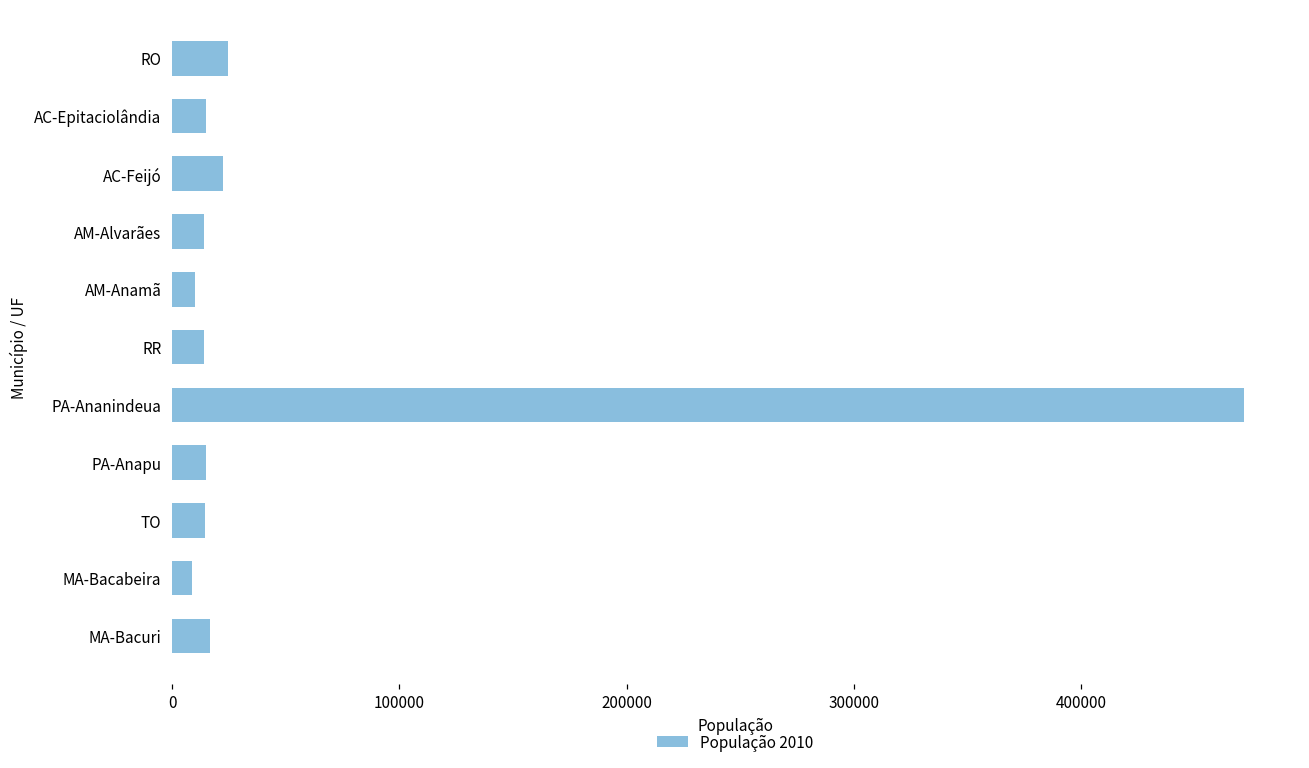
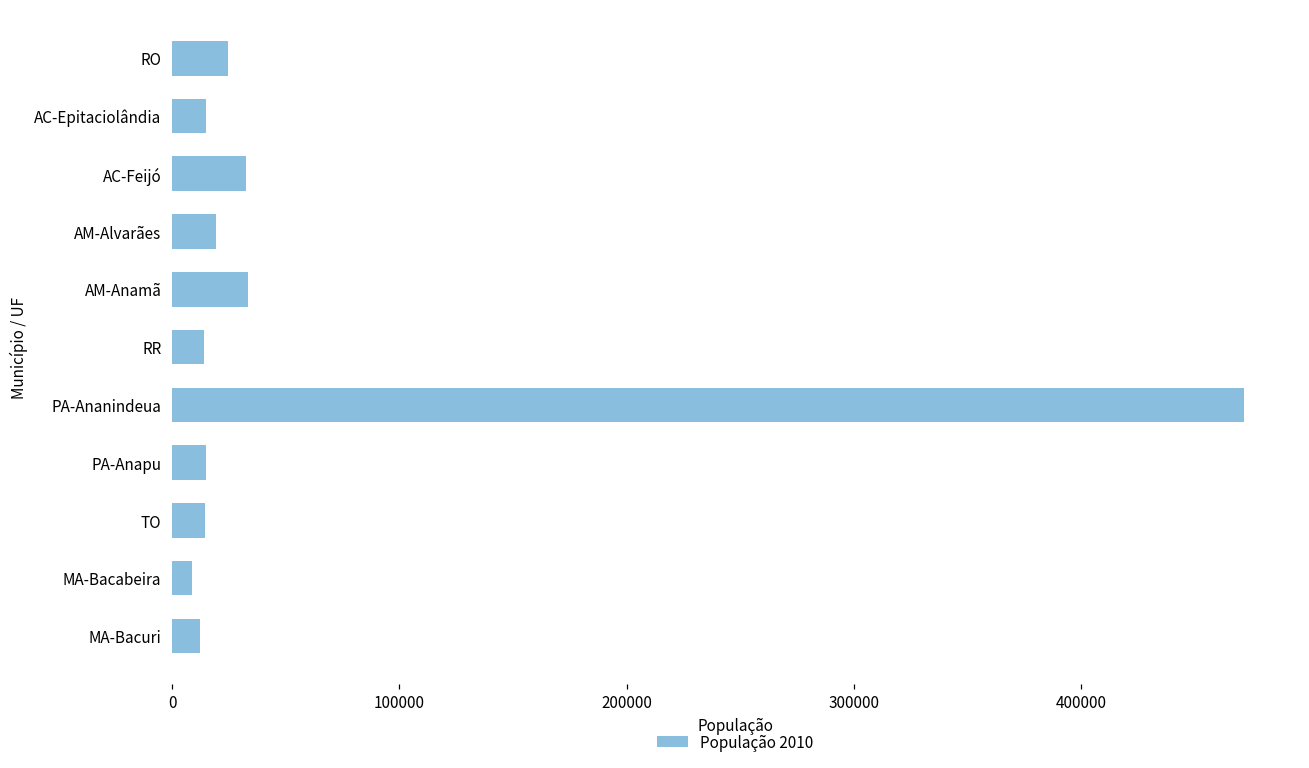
  {
    "RO": 24000,
    "AC-Epitaciolândia": 15000,
-   "AC-Feijó": 22000,
-   "AM-Alvarães": 14000,
-   "AM-Anamã": 10000,
+   "AC-Feijó": 32000,
+   "AM-Alvarães": 19000,
+   "AM-Anamã": 33000,
    "RR": 14000,
    "PA-Ananindeua": 472000,
    "PA-Anapu": 15000,
    "TO": 15000,
    "MA-Bacabeira": 9000,
-   "MA-Bacuri": 17000
+   "MA-Bacuri": 12000
  }
